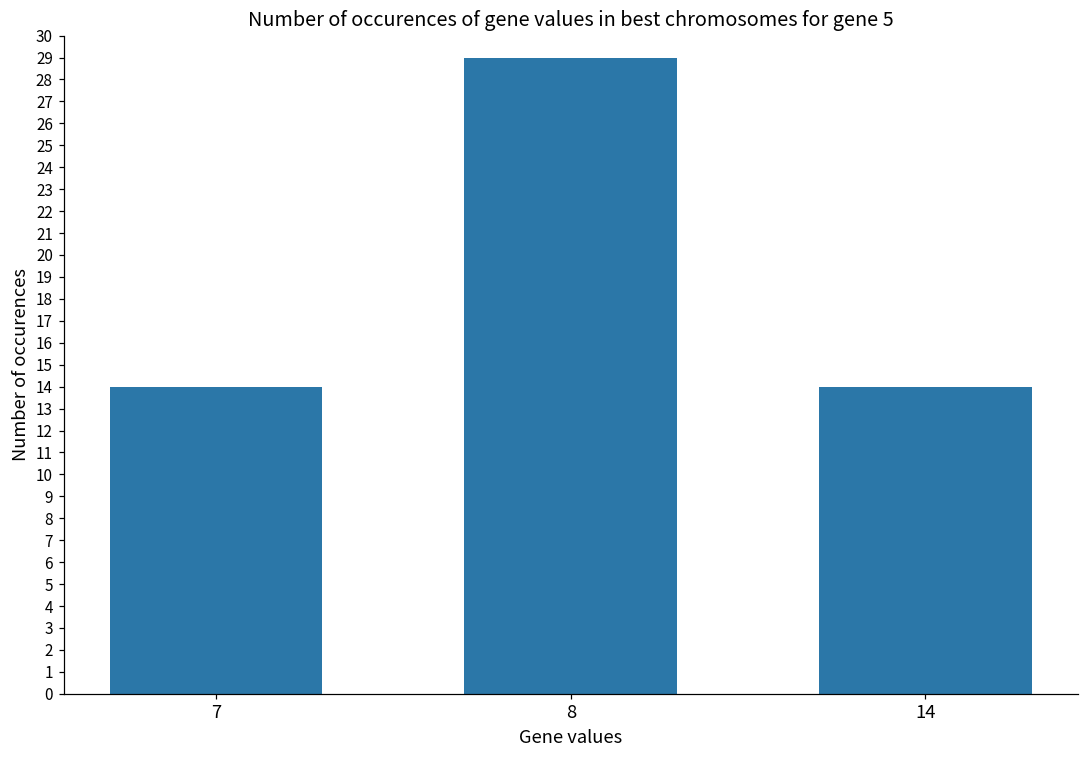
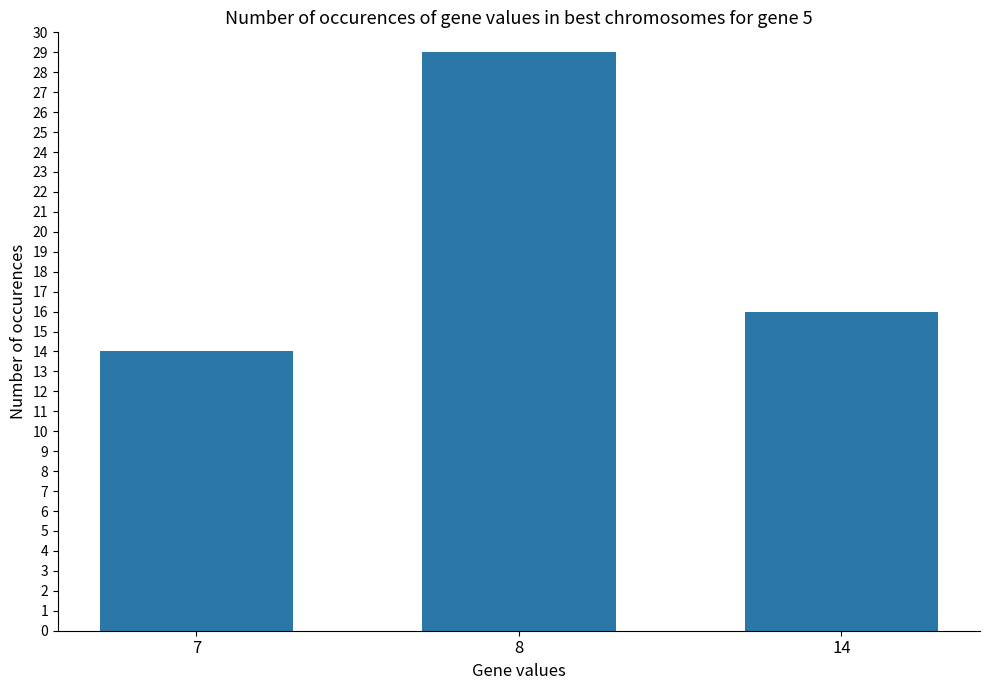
  {
    "7": 14,
    "8": 29,
-   "14": 14
+   "14": 16
  }
